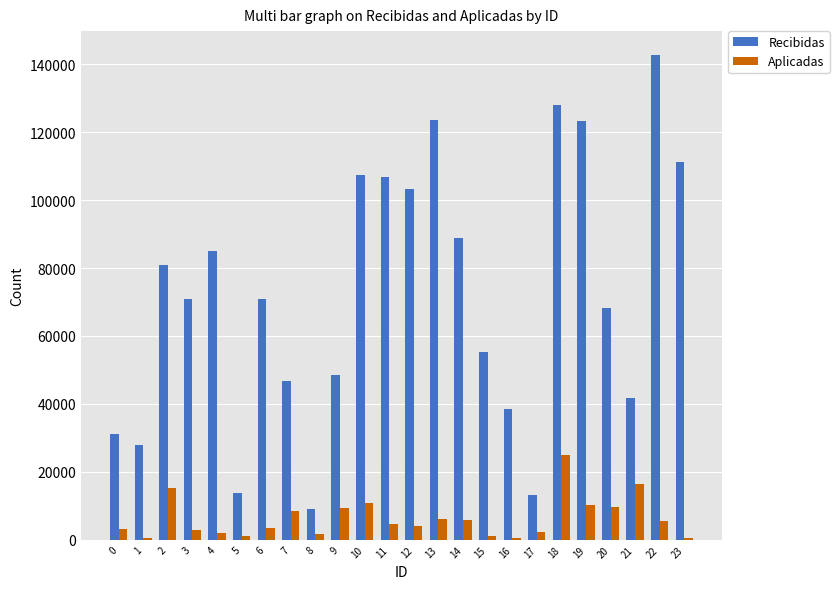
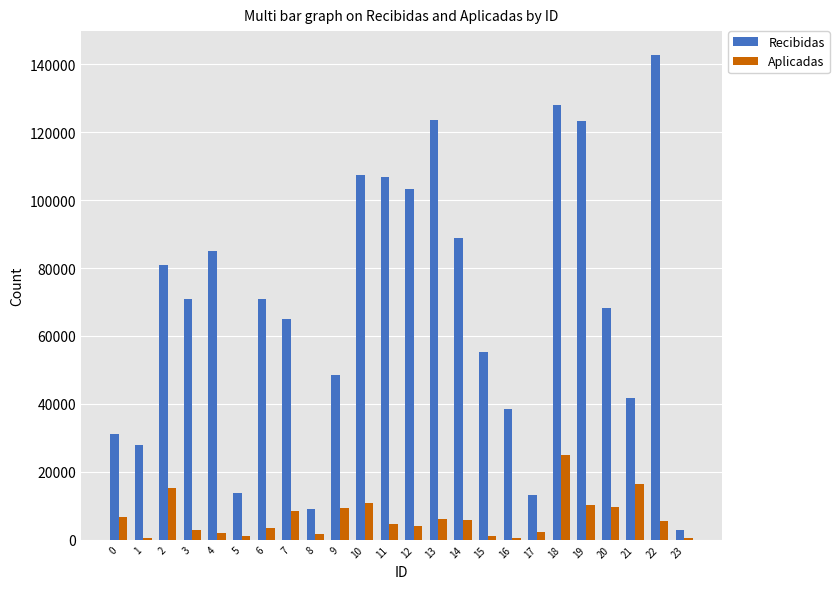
  {
    "Recibidas": {
      "0": 31000,
      "1": 28000,
      "2": 81000,
      "3": 71000,
      "4": 85000,
      "5": 14000,
      "6": 71000,
-     "7": 47000,
+     "7": 65000,
      "8": 9000,
      "9": 48000,
      "10": 107000,
      "11": 107000,
      "12": 103000,
      "13": 123000,
      "14": 89000,
      "15": 55000,
      "16": 39000,
      "17": 13000,
      "18": 128000,
      "19": 123000,
      "20": 68000,
      "21": 42000,
      "22": 143000,
-     "23": 111000
+     "23": 3000
    },
    "Aplicadas": {
-     "0": 3000,
+     "0": 7000,
      "2": 15000,
      "3": 3000,
      "4": 2000,
      "5": 1000,
      "6": 3000,
      "7": 8000,
      "8": 2000,
      "9": 9000,
      "10": 11000,
      "11": 5000,
      "12": 4000,
      "13": 6000,
      "14": 6000,
      "15": 1000,
      "17": 2000,
      "18": 25000,
      "19": 10000,
      "20": 10000,
      "21": 16000,
      "22": 6000
    }
  }
